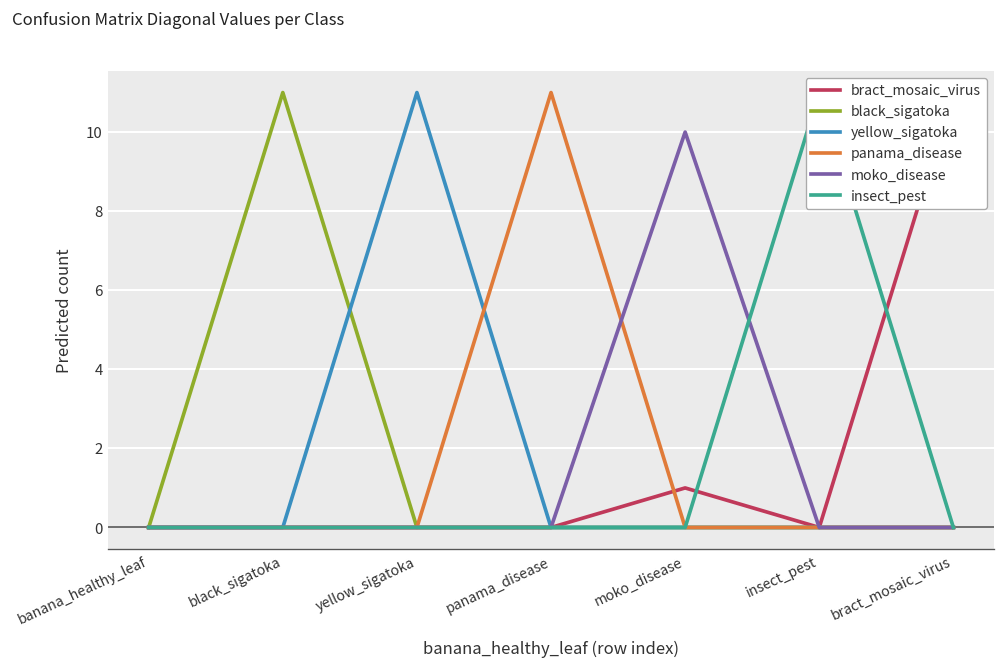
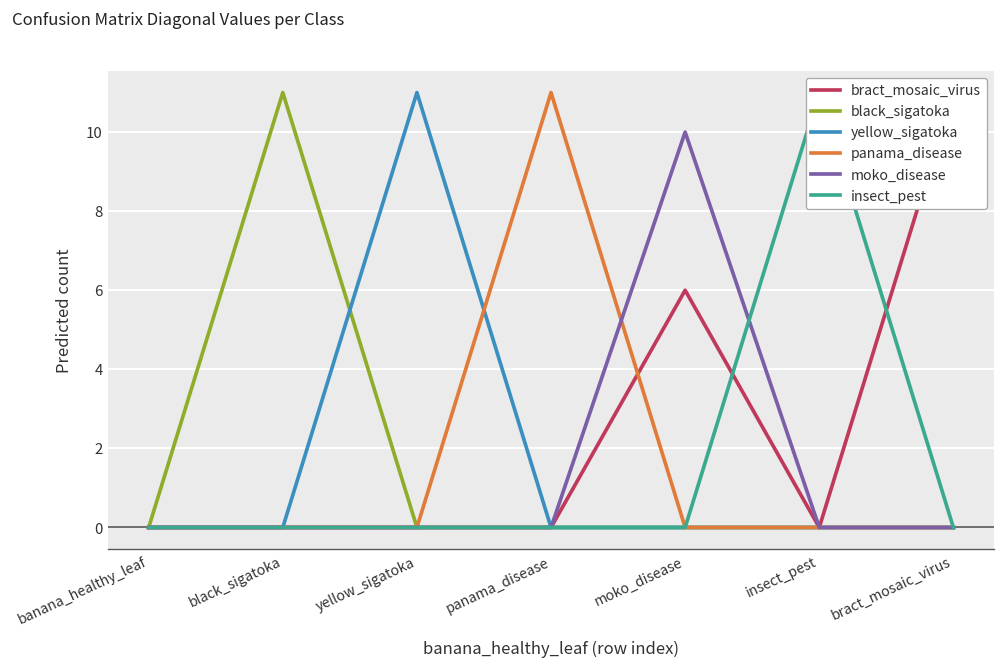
  {
    "bract_mosaic_virus": {
-     "moko_disease": 1
+     "moko_disease": 6
    },
    "black_sigatoka": {
      "black_sigatoka": 11
    },
    "panama_disease": {
      "panama_disease": 11
    },
    "moko_disease": {
      "moko_disease": 10
    }
  }
